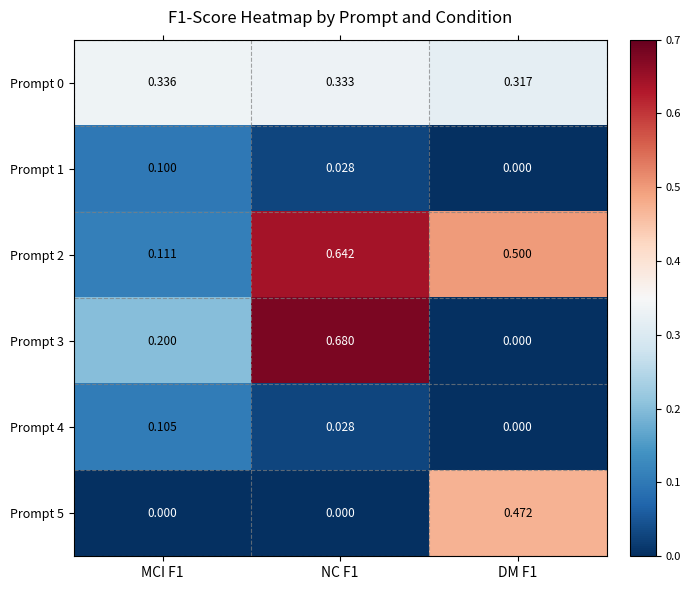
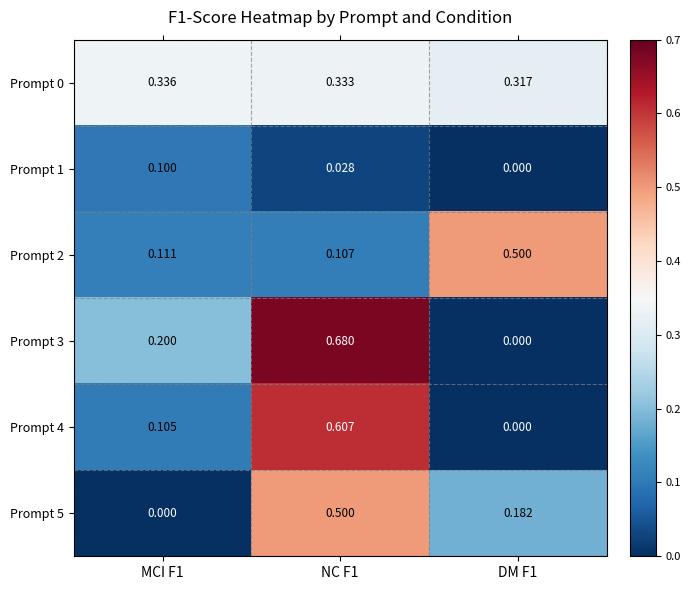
  {
    "Prompt 0": {
      "MCI F1": 0.336,
      "NC F1": 0.333,
      "DM F1": 0.317
    },
    "Prompt 1": {
      "MCI F1": 0.100,
      "NC F1": 0.028,
      "DM F1": 0.000
    },
    "Prompt 2": {
      "MCI F1": 0.111,
-     "NC F1": 0.642,
+     "NC F1": 0.107,
      "DM F1": 0.500
    },
    "Prompt 3": {
      "MCI F1": 0.200,
      "NC F1": 0.680,
      "DM F1": 0.000
    },
    "Prompt 4": {
      "MCI F1": 0.105,
-     "NC F1": 0.028,
+     "NC F1": 0.607,
      "DM F1": 0.000
    },
    "Prompt 5": {
      "MCI F1": 0.000,
-     "NC F1": 0.000,
-     "DM F1": 0.472
+     "NC F1": 0.500,
+     "DM F1": 0.182
    }
  }
